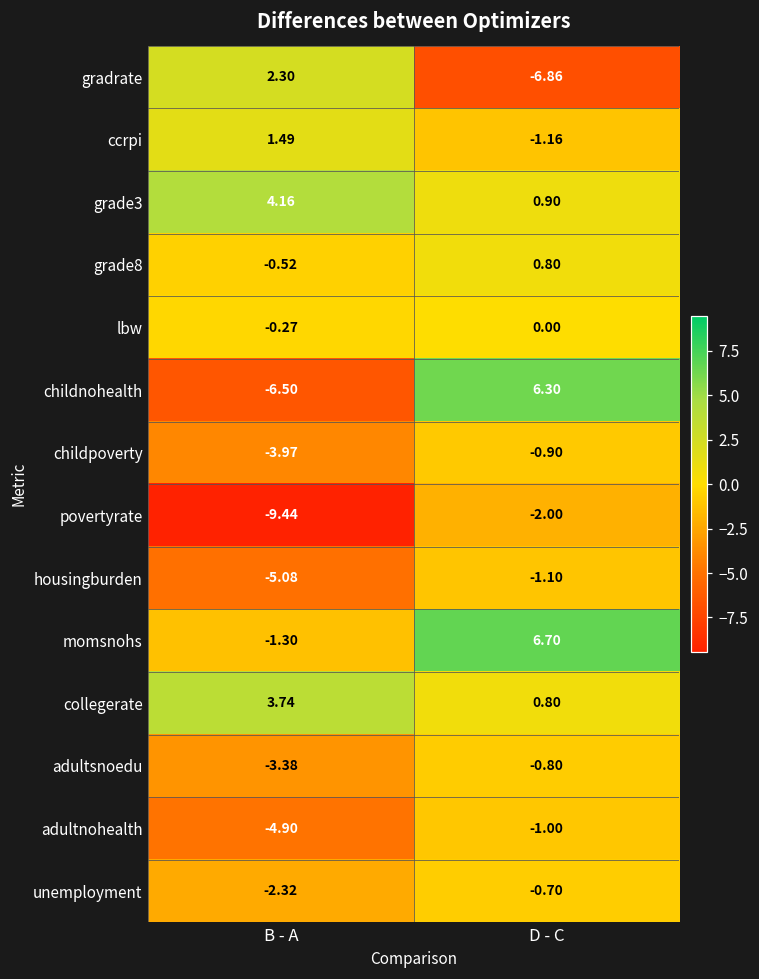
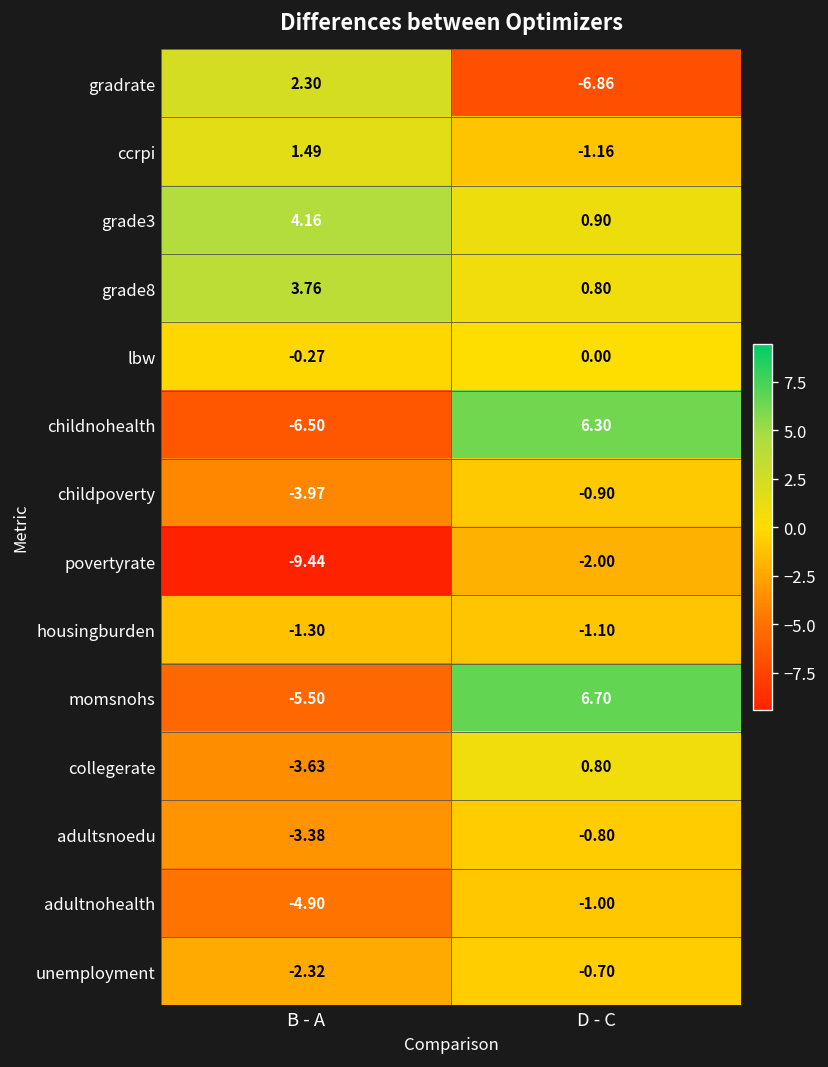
  {
    "gradrate": {
      "B - A": 2.30,
      "D - C": -6.86
    },
    "ccrpi": {
      "B - A": 1.49,
      "D - C": -1.16
    },
    "grade3": {
      "B - A": 4.16,
      "D - C": 0.90
    },
    "grade8": {
-     "B - A": -0.52,
+     "B - A": 3.76,
      "D - C": 0.80
    },
    "lbw": {
      "B - A": -0.27,
      "D - C": 0.00
    },
    "childnohealth": {
      "B - A": -6.50,
      "D - C": 6.30
    },
    "childpoverty": {
      "B - A": -3.97,
      "D - C": -0.90
    },
    "povertyrate": {
      "B - A": -9.44,
      "D - C": -2.00
    },
    "housingburden": {
-     "B - A": -5.08,
+     "B - A": -1.30,
      "D - C": -1.10
    },
    "momsnohs": {
-     "B - A": -1.30,
+     "B - A": -5.50,
      "D - C": 6.70
    },
    "collegerate": {
-     "B - A": 3.74,
+     "B - A": -3.63,
      "D - C": 0.80
    },
    "adultsnoedu": {
      "B - A": -3.38,
      "D - C": -0.80
    },
    "adultnohealth": {
      "B - A": -4.90,
      "D - C": -1.00
    },
    "unemployment": {
      "B - A": -2.32,
      "D - C": -0.70
    }
  }
